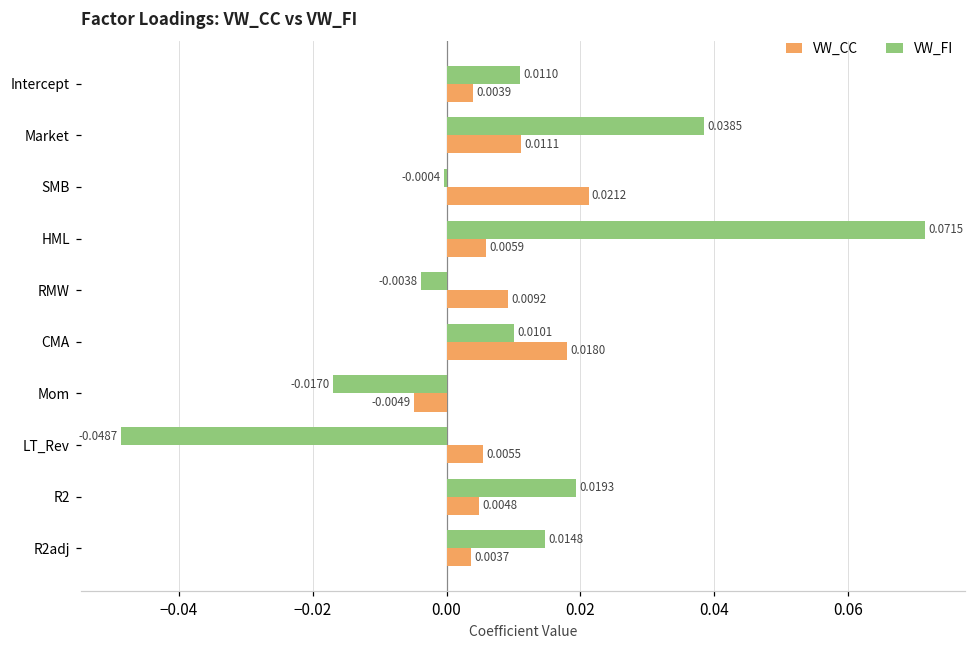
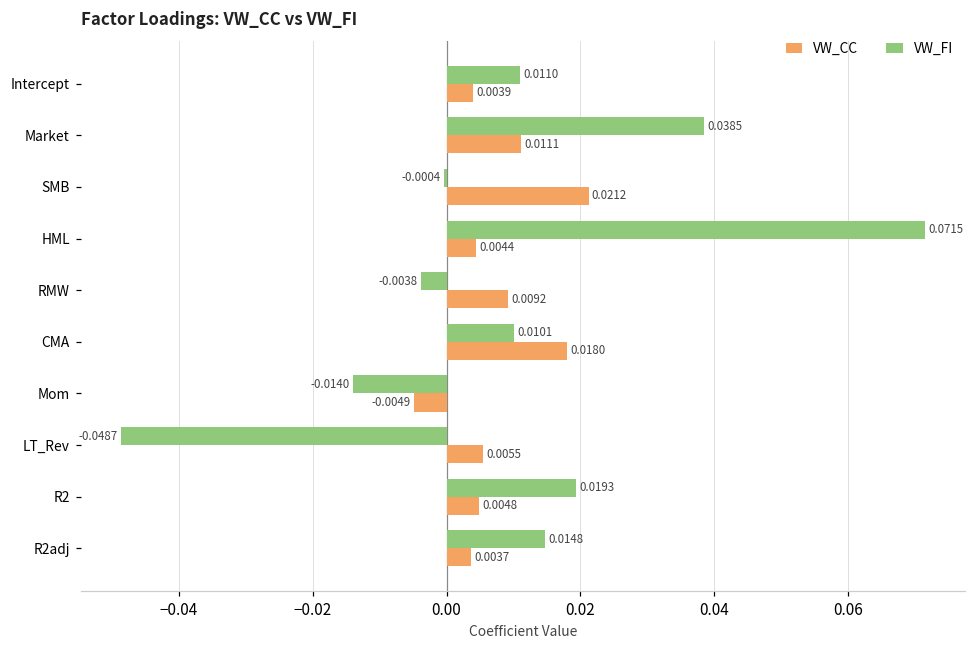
  {
    "VW_CC": {
      "Intercept": 0.0039,
      "Market": 0.0111,
      "SMB": 0.0212,
-     "HML": 0.0059,
+     "HML": 0.0044,
      "RMW": 0.0092,
      "CMA": 0.0180,
      "Mom": -0.0049,
      "LT_Rev": 0.0055,
      "R2": 0.0048,
      "R2adj": 0.0037
    },
    "VW_FI": {
      "Intercept": 0.0110,
      "Market": 0.0385,
      "SMB": -0.0004,
      "HML": 0.0715,
      "RMW": -0.0038,
      "CMA": 0.0101,
-     "Mom": -0.0170,
+     "Mom": -0.0140,
      "LT_Rev": -0.0487,
      "R2": 0.0193,
      "R2adj": 0.0148
    }
  }
